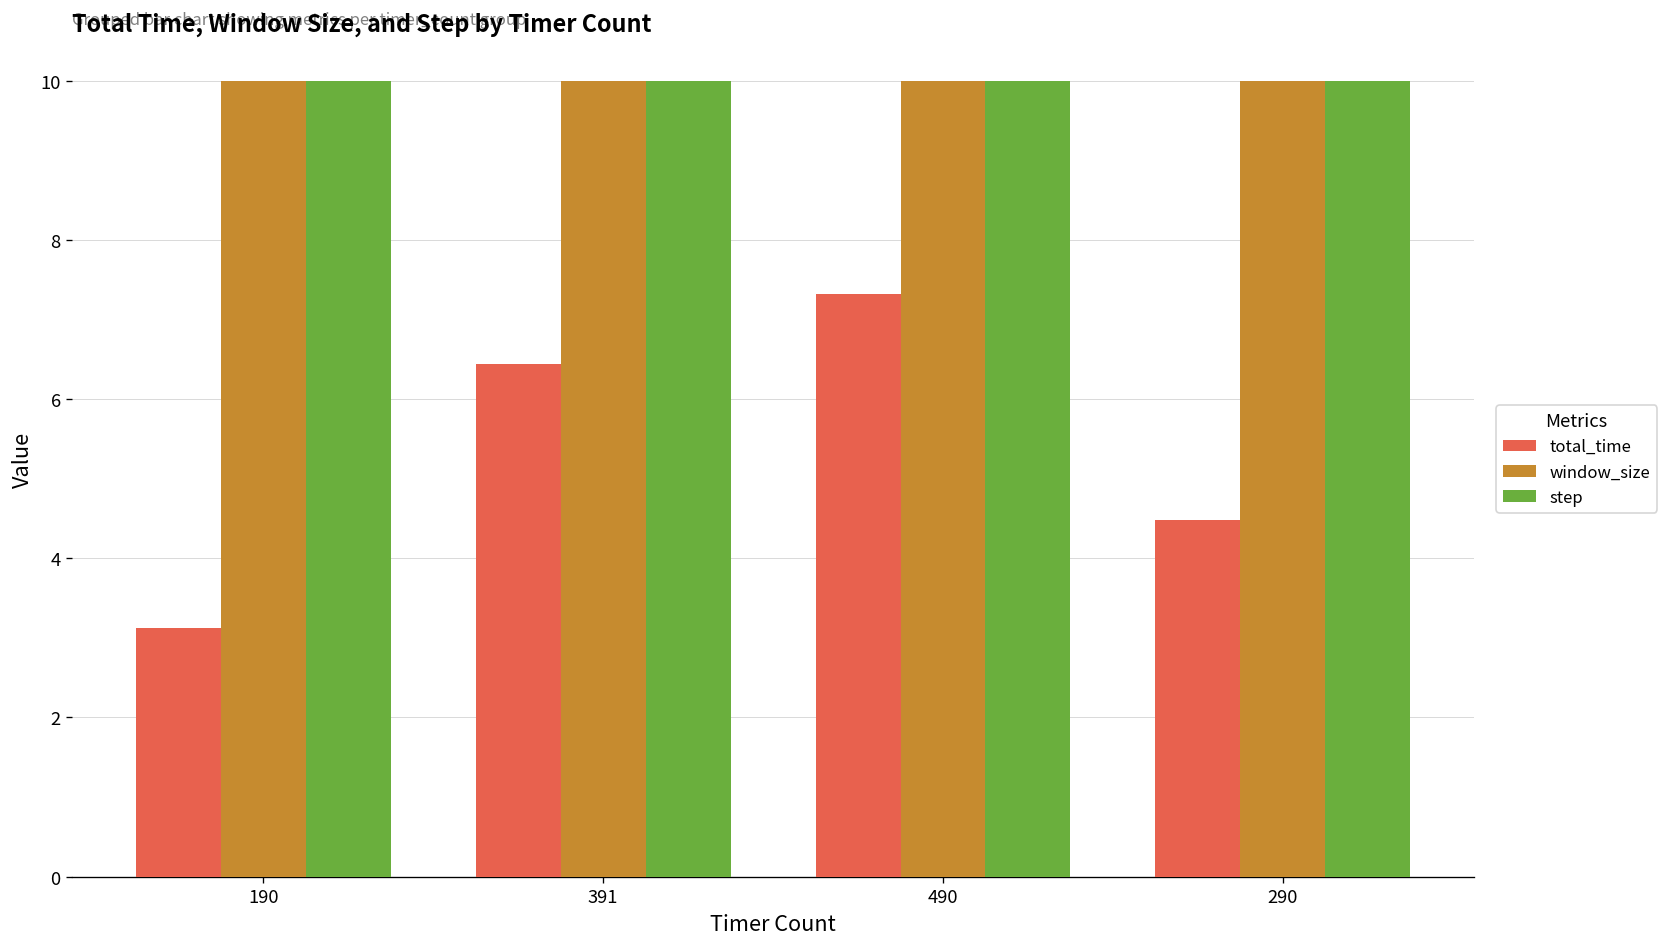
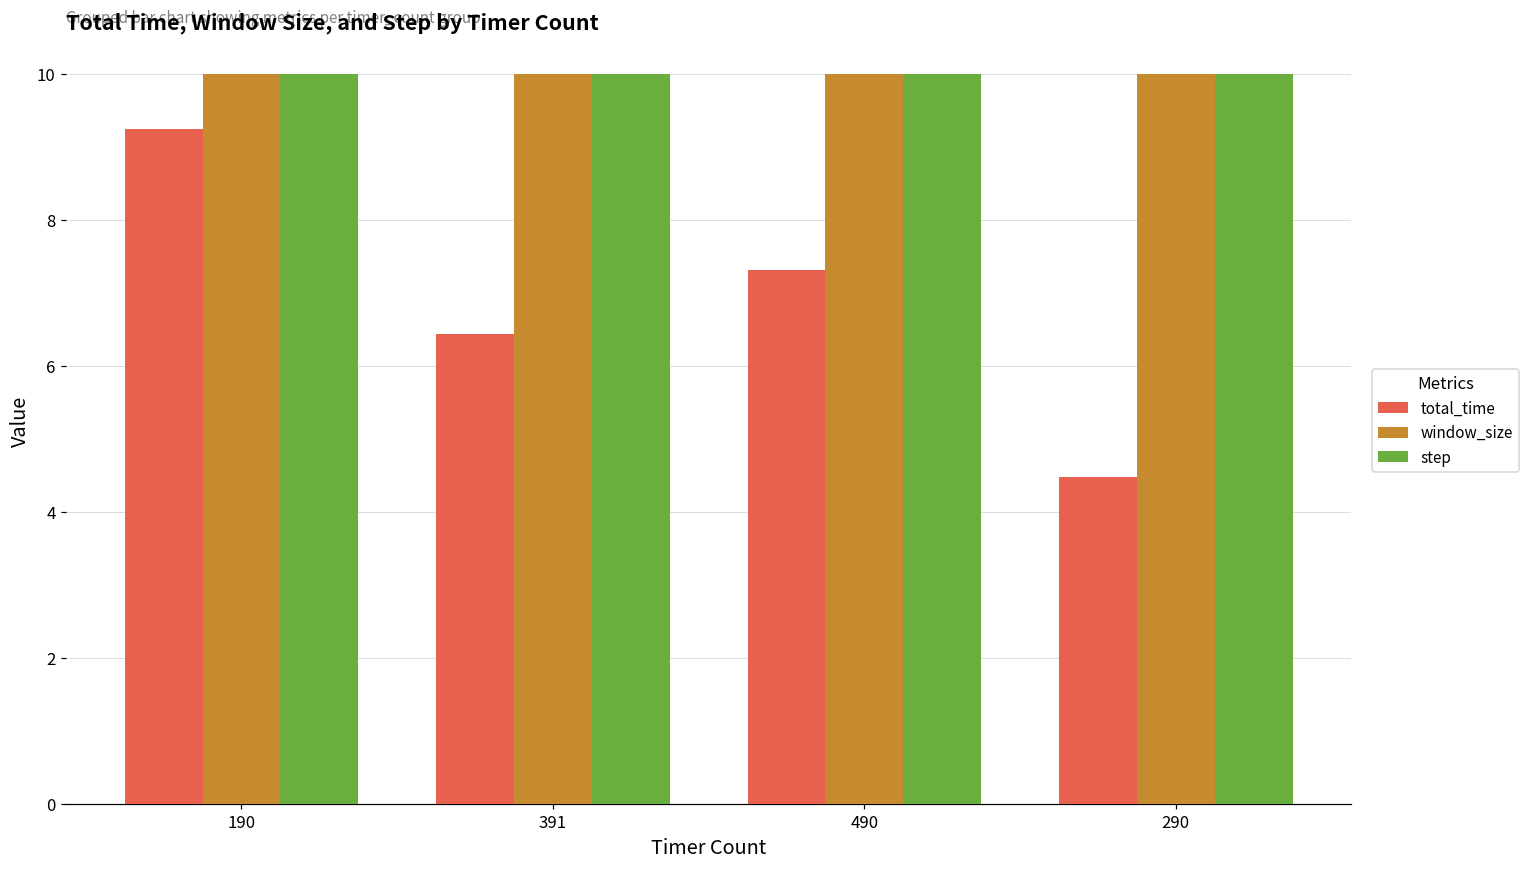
  {
    "total_time": {
-     "190": 3.1,
+     "190": 9.2,
      "391": 6.4,
      "490": 7.3,
      "290": 4.5
    },
    "window_size": {
      "190": 10.0,
      "391": 10.0,
      "490": 10.0,
      "290": 10.0
    },
    "step": {
      "190": 10.0,
      "391": 10.0,
      "490": 10.0,
      "290": 10.0
    }
  }
